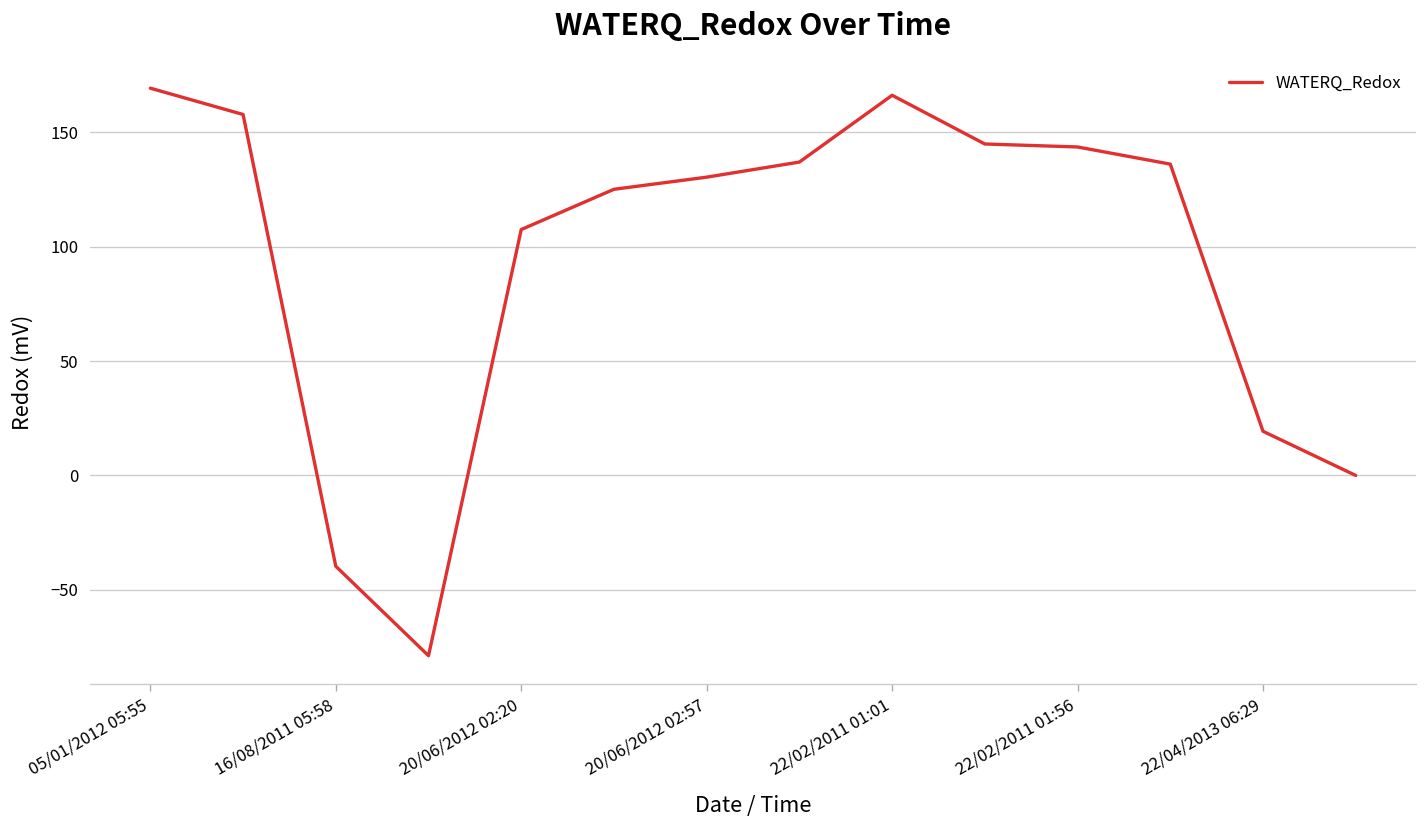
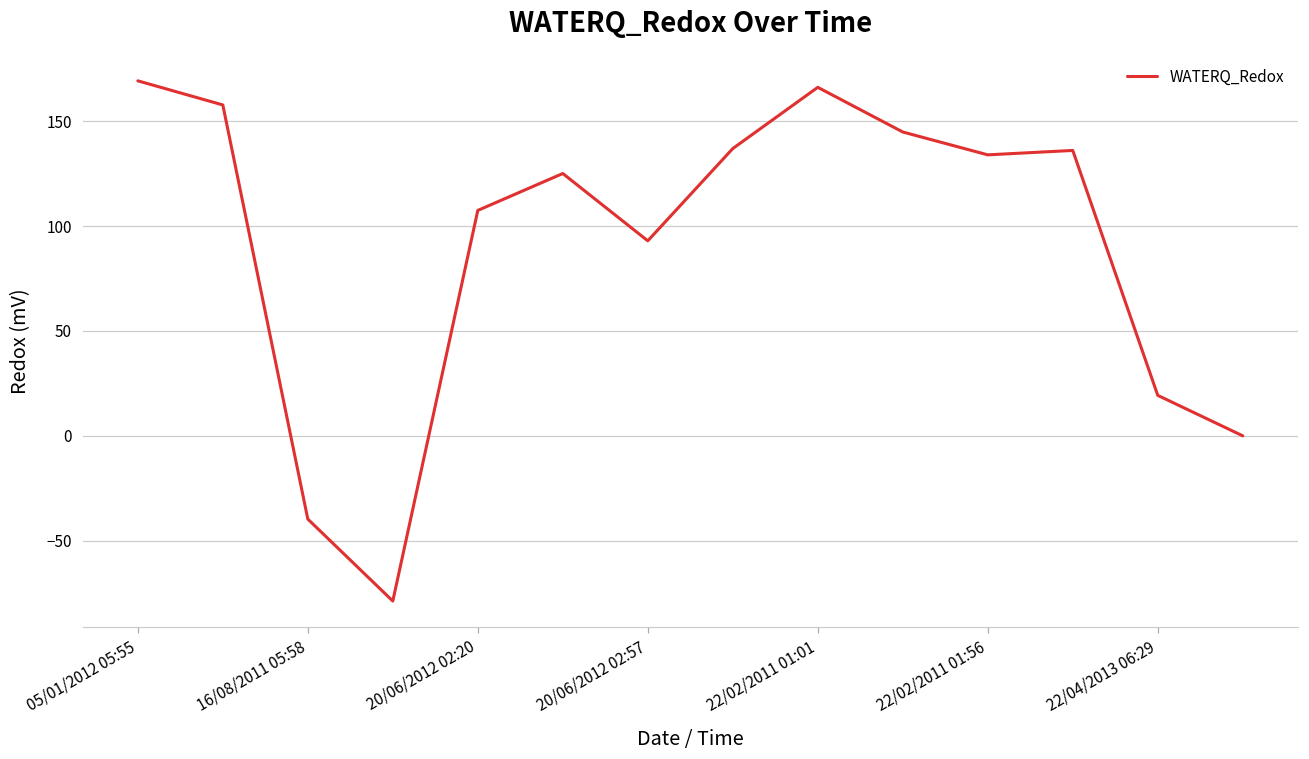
  {
    "05/01/2012 05:55": 169,
    "16/08/2011 05:58": -40,
    "20/06/2012 02:20": 108,
-   "20/06/2012 02:57": 130,
+   "20/06/2012 02:57": 93,
    "22/02/2011 01:01": 166,
-   "22/02/2011 01:56": 144,
+   "22/02/2011 01:56": 134,
    "22/04/2013 06:29": 19
  }
